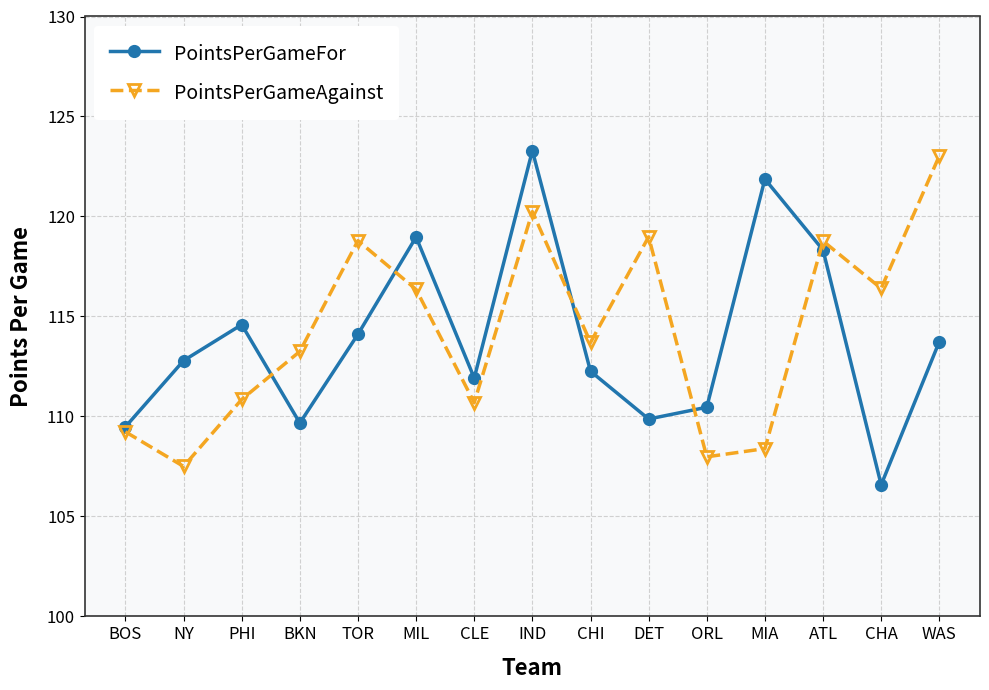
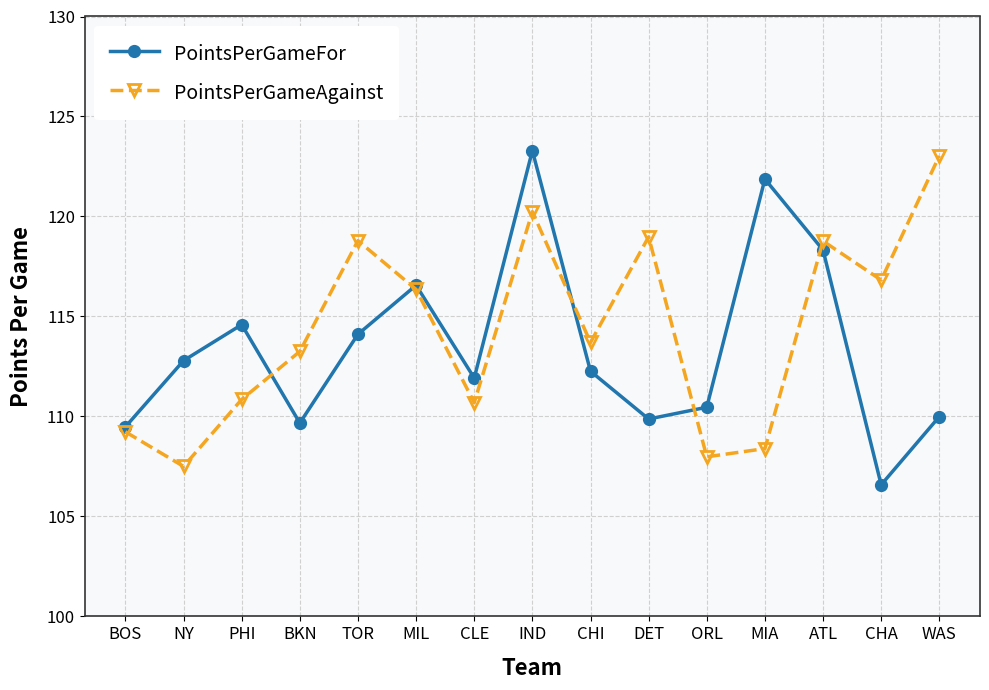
  {
    "PointsPerGameFor": {
      "BOS": 109.5,
      "NY": 112.8,
      "PHI": 114.6,
      "BKN": 109.7,
      "TOR": 114.1,
-     "MIL": 119.0,
+     "MIL": 116.6,
      "CLE": 111.9,
      "IND": 123.3,
      "CHI": 112.3,
      "DET": 109.9,
      "ORL": 110.5,
      "MIA": 121.9,
      "ATL": 118.3,
      "CHA": 106.6,
-     "WAS": 113.7
+     "WAS": 110.0
    },
    "PointsPerGameAgainst": {
      "BOS": 109.2,
      "NY": 107.5,
      "PHI": 110.9,
      "BKN": 113.3,
      "TOR": 118.8,
      "MIL": 116.4,
      "CLE": 110.7,
      "IND": 120.2,
      "CHI": 113.7,
      "DET": 119.0,
      "ORL": 108.0,
      "MIA": 108.4,
      "ATL": 118.8,
-     "CHA": 116.4,
+     "CHA": 116.8,
      "WAS": 123.0
    }
  }
